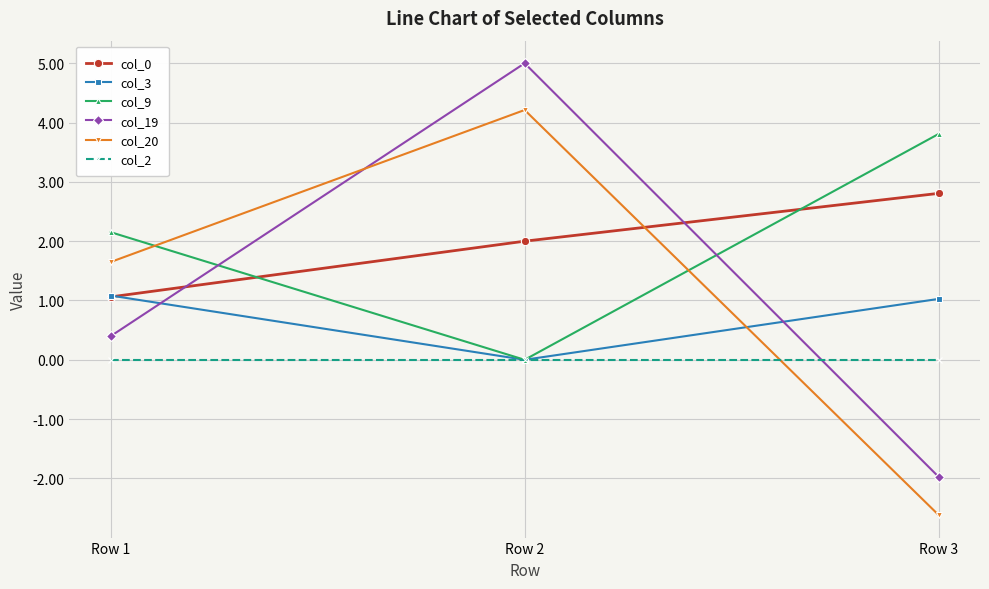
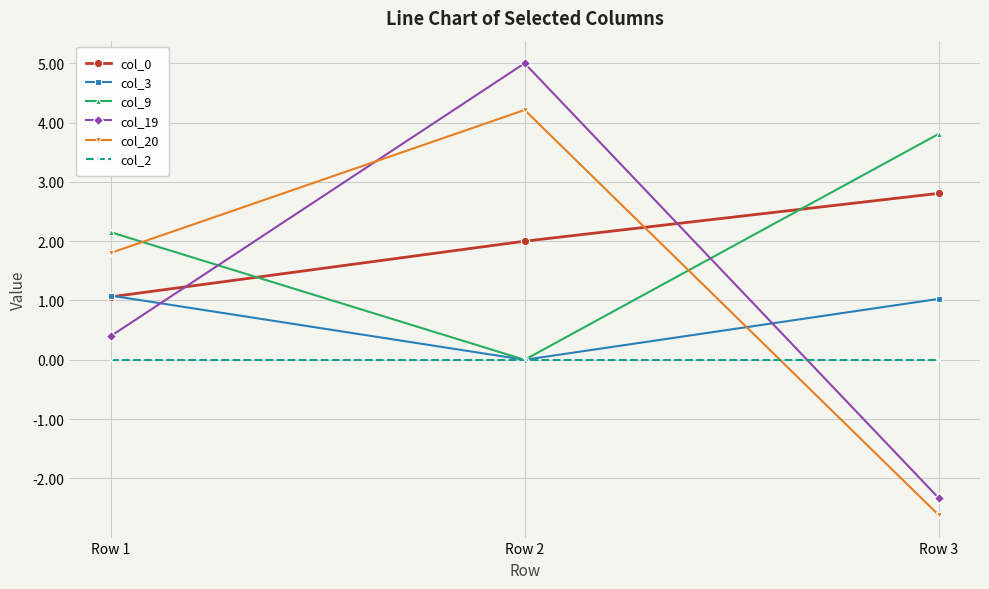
  {
    "col_0": {
      "Row 2": 2.0,
      "Row 3": 2.8
    },
    "col_3": {
      "Row 3": 1.0
    },
    "col_19": {
      "Row 1": 0.4,
      "Row 2": 5.0,
-     "Row 3": -2.0
+     "Row 3": -2.3
    },
    "col_20": {
-     "Row 1": 1.6,
+     "Row 1": 1.8,
      "Row 2": 4.2,
      "Row 3": -2.6
    }
  }
